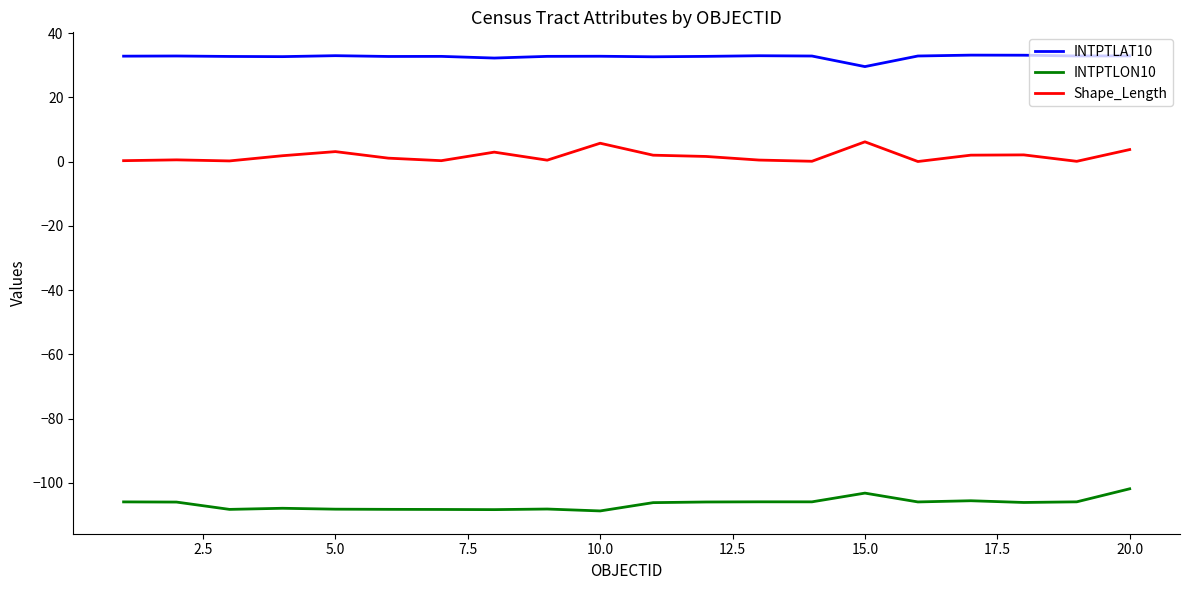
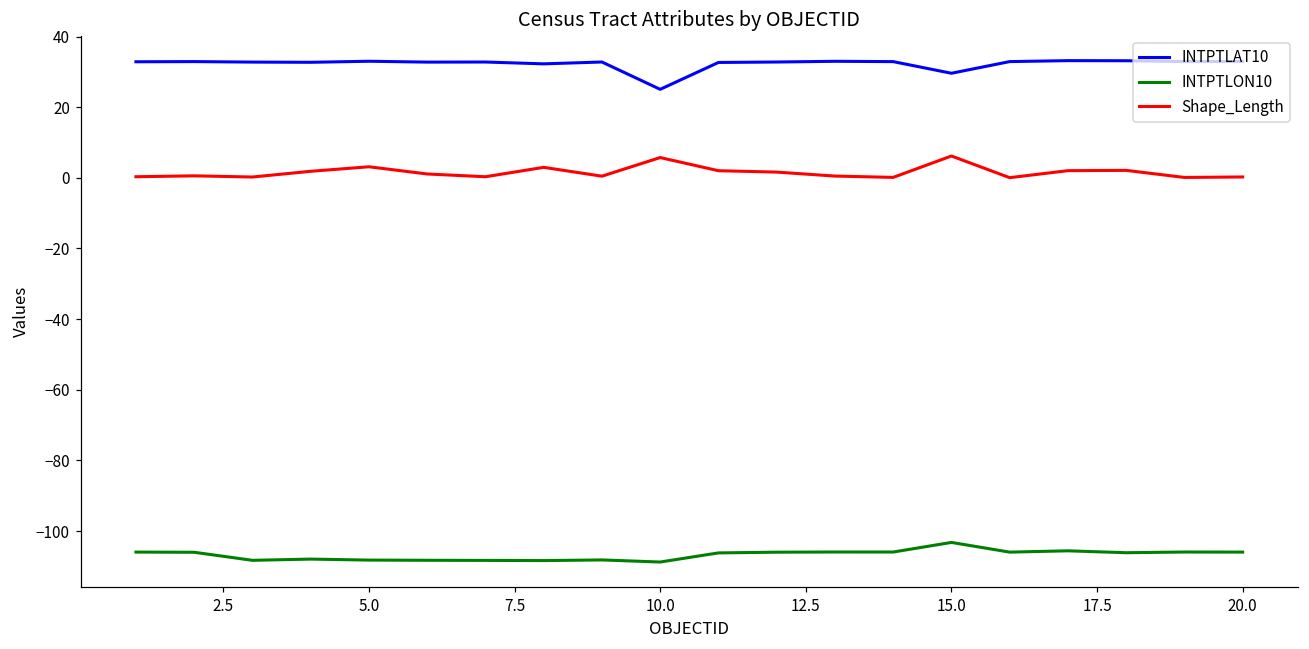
  {
    "INTPTLAT10": {
      "5.0": 33,
-     "10.0": 33,
+     "10.0": 25,
      "15.0": 30
    },
    "INTPTLON10": {
      "5.0": -108,
      "10.0": -109,
      "15.0": -103,
-     "20.0": -102
+     "20.0": -106
    },
    "Shape_Length": {
      "5.0": 3,
      "10.0": 6,
      "15.0": 6,
-     "20.0": 4
+     "20.0": 0
    }
  }
